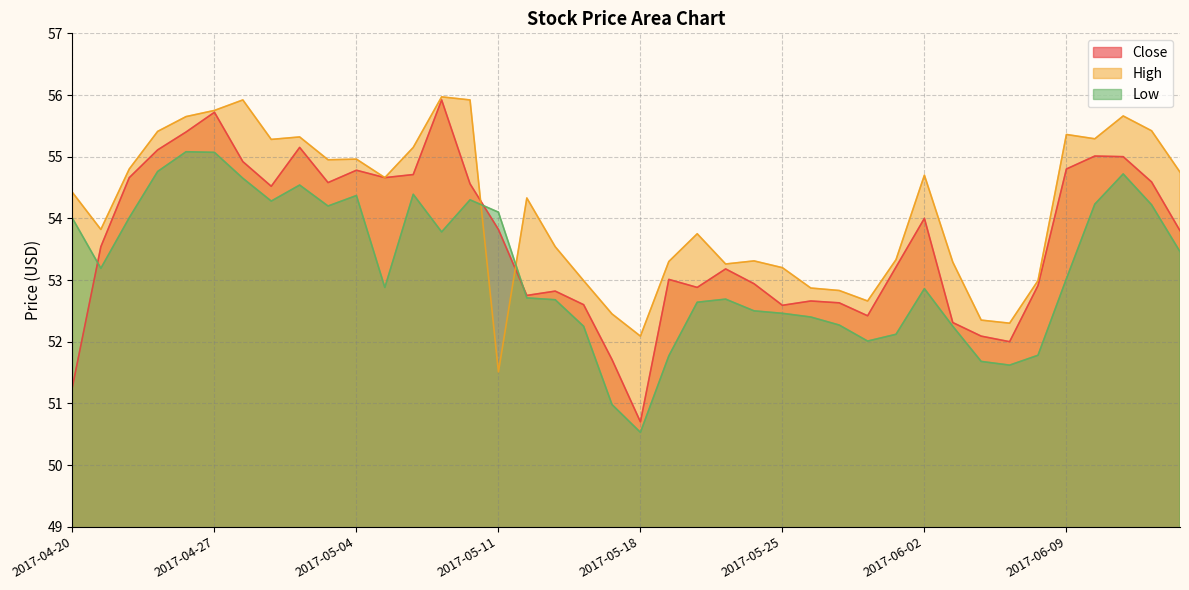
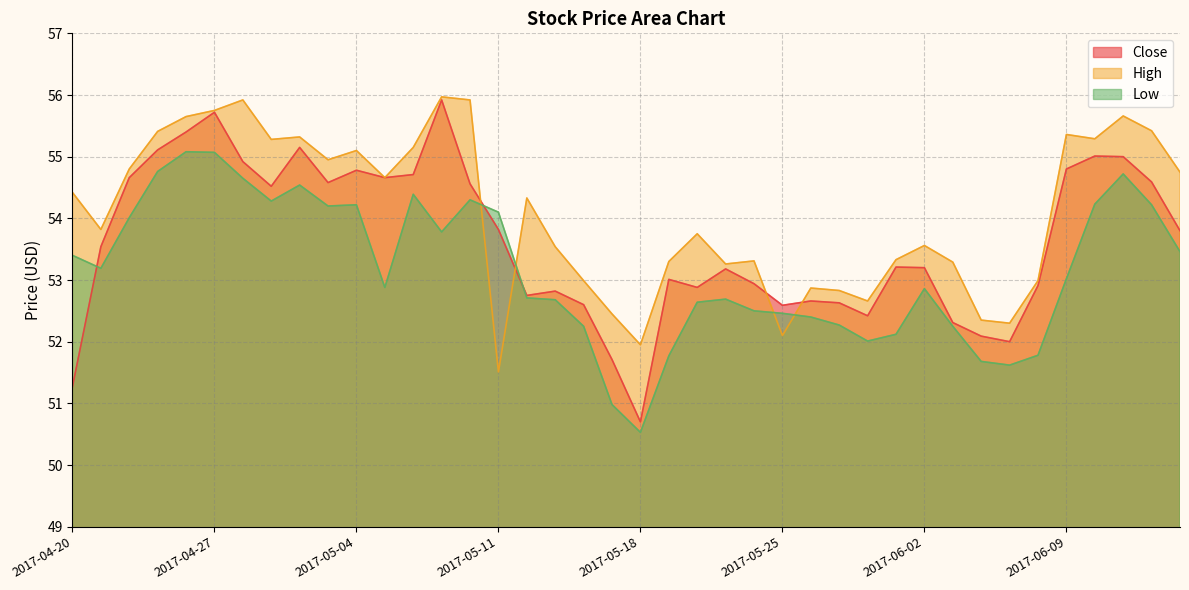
  {
    "Close": {
      "2017-04-20": 51.3,
      "2017-05-04": 54.8,
      "2017-05-11": 53.8,
      "2017-05-18": 50.7,
      "2017-05-25": 52.6,
-     "2017-06-02": 54.0,
+     "2017-06-02": 53.2,
      "2017-06-09": 54.8
    },
    "High": {
      "2017-04-20": 54.4,
-     "2017-05-04": 55.0,
+     "2017-05-04": 55.1,
      "2017-05-11": 51.5,
-     "2017-05-18": 52.1,
-     "2017-05-25": 53.2,
-     "2017-06-02": 54.7,
+     "2017-05-18": 52.0,
+     "2017-05-25": 52.1,
+     "2017-06-02": 53.6,
      "2017-06-09": 55.4
    },
    "Low": {
-     "2017-04-20": 54.0,
+     "2017-04-20": 53.4,
      "2017-04-27": 55.1,
-     "2017-05-04": 54.4,
+     "2017-05-04": 54.2,
      "2017-05-11": 54.1,
      "2017-05-18": 50.5,
      "2017-05-25": 52.5,
      "2017-06-02": 52.9,
      "2017-06-09": 53.0
    }
  }
